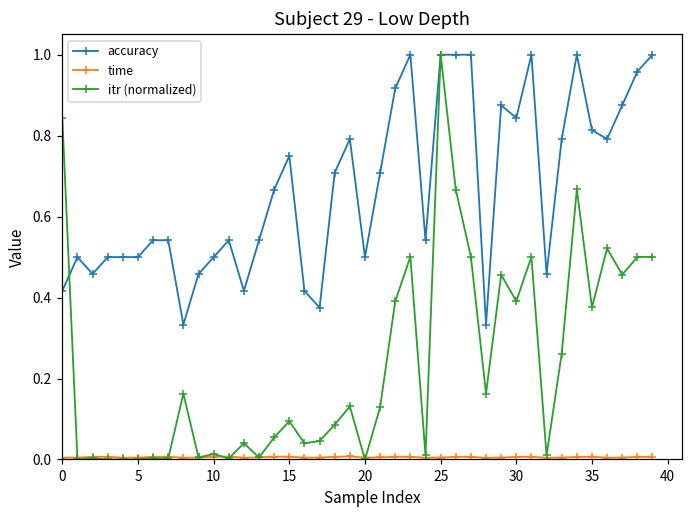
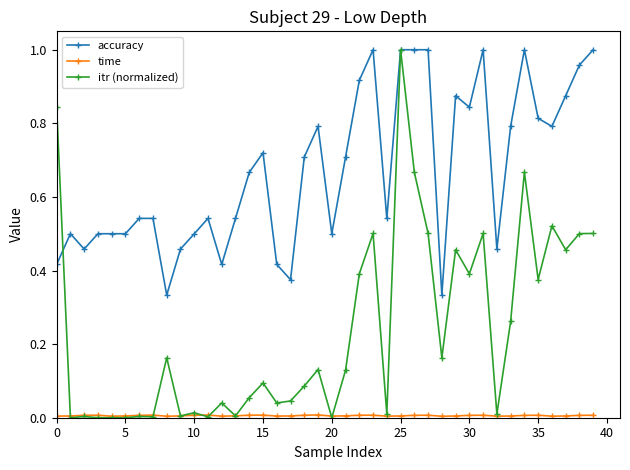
  {
    "accuracy": {
      "0": 0.42,
      "5": 0.50,
      "10": 0.50,
-     "15": 0.75,
+     "15": 0.72,
      "20": 0.50,
      "30": 0.84,
      "35": 0.81
    },
    "time": {
      "0": 0.00,
      "15": 0.01,
      "25": 0.00,
      "30": 0.01,
      "35": 0.01
    },
    "itr (normalized)": {
      "0": 0.84,
      "15": 0.09,
      "30": 0.39,
      "35": 0.38
    }
  }
